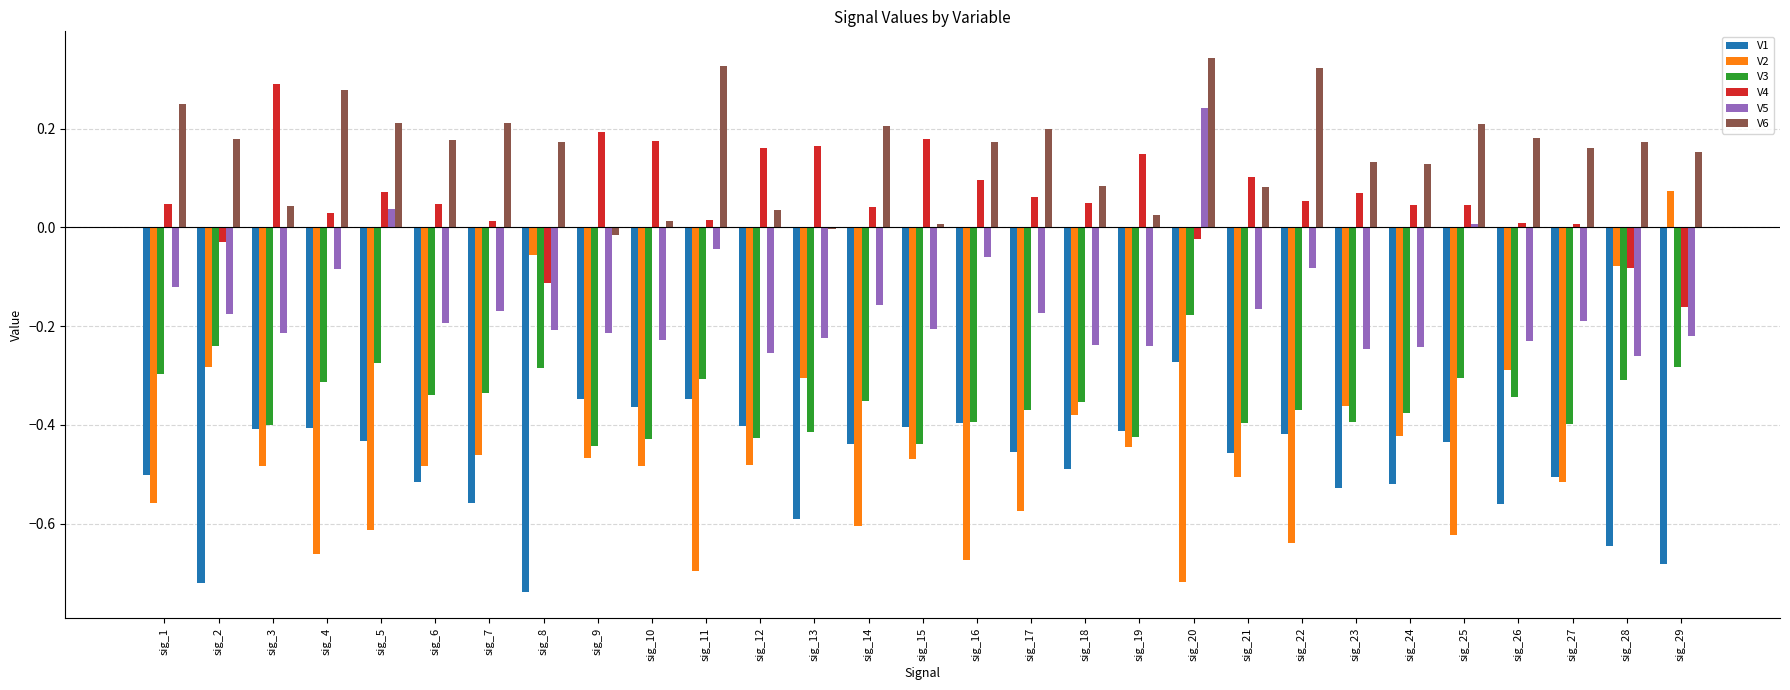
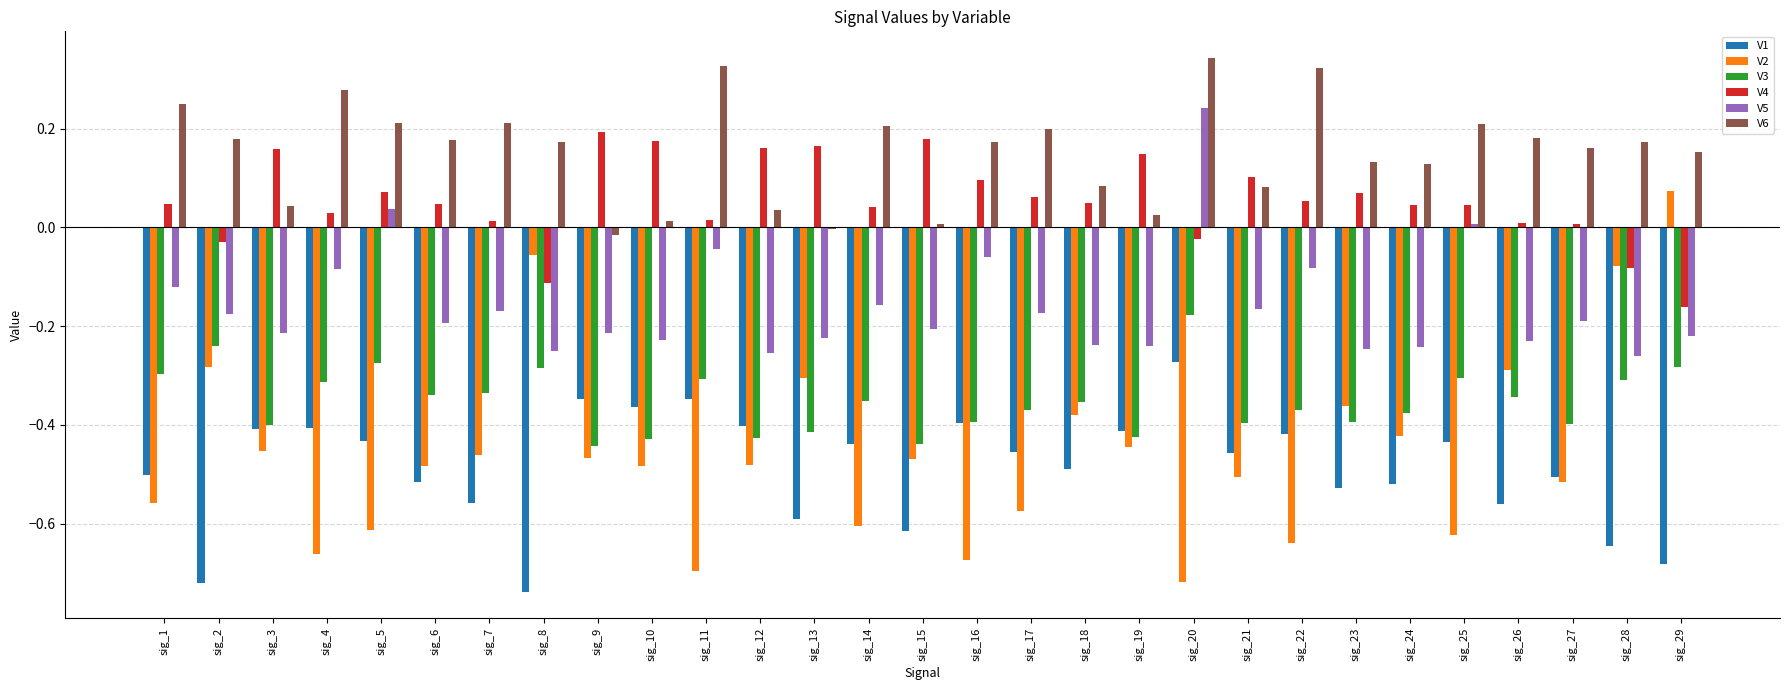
  {
    "V1": {
      "sig_1": -0.50,
      "sig_2": -0.72,
      "sig_3": -0.41,
      "sig_4": -0.41,
      "sig_5": -0.43,
      "sig_6": -0.52,
      "sig_7": -0.56,
      "sig_8": -0.74,
      "sig_9": -0.35,
      "sig_10": -0.36,
      "sig_11": -0.35,
      "sig_12": -0.40,
      "sig_13": -0.59,
      "sig_14": -0.44,
-     "sig_15": -0.40,
+     "sig_15": -0.62,
      "sig_16": -0.40,
      "sig_17": -0.46,
      "sig_18": -0.49,
      "sig_19": -0.41,
      "sig_20": -0.27,
      "sig_21": -0.46,
      "sig_22": -0.42,
      "sig_23": -0.53,
      "sig_24": -0.52,
      "sig_25": -0.44,
      "sig_26": -0.56,
      "sig_27": -0.51,
      "sig_28": -0.65,
      "sig_29": -0.68
    },
    "V2": {
      "sig_1": -0.56,
      "sig_2": -0.28,
-     "sig_3": -0.48,
+     "sig_3": -0.45,
      "sig_4": -0.66,
      "sig_5": -0.61,
      "sig_6": -0.48,
      "sig_7": -0.46,
      "sig_8": -0.06,
      "sig_9": -0.47,
      "sig_10": -0.48,
      "sig_11": -0.70,
      "sig_12": -0.48,
      "sig_13": -0.30,
      "sig_14": -0.60,
      "sig_15": -0.47,
      "sig_16": -0.67,
      "sig_17": -0.57,
      "sig_18": -0.38,
      "sig_19": -0.44,
      "sig_20": -0.72,
      "sig_21": -0.51,
      "sig_22": -0.64,
      "sig_23": -0.36,
      "sig_24": -0.42,
      "sig_25": -0.62,
      "sig_26": -0.29,
      "sig_27": -0.52,
      "sig_28": -0.08,
      "sig_29": 0.07
    },
    "V3": {
      "sig_1": -0.30,
      "sig_2": -0.24,
      "sig_3": -0.40,
      "sig_4": -0.31,
      "sig_5": -0.27,
      "sig_6": -0.34,
      "sig_7": -0.34,
      "sig_8": -0.29,
      "sig_9": -0.44,
      "sig_10": -0.43,
      "sig_11": -0.31,
      "sig_12": -0.43,
      "sig_13": -0.42,
      "sig_14": -0.35,
      "sig_15": -0.44,
      "sig_16": -0.39,
      "sig_17": -0.37,
      "sig_18": -0.35,
      "sig_19": -0.43,
      "sig_20": -0.18,
      "sig_21": -0.40,
      "sig_22": -0.37,
      "sig_23": -0.39,
      "sig_24": -0.38,
      "sig_25": -0.31,
      "sig_26": -0.34,
      "sig_27": -0.40,
      "sig_28": -0.31,
      "sig_29": -0.28
    },
    "V4": {
      "sig_1": 0.05,
      "sig_2": -0.03,
-     "sig_3": 0.29,
+     "sig_3": 0.16,
      "sig_4": 0.03,
      "sig_5": 0.07,
      "sig_6": 0.05,
      "sig_7": 0.01,
      "sig_8": -0.11,
      "sig_9": 0.19,
      "sig_10": 0.17,
      "sig_11": 0.01,
      "sig_12": 0.16,
      "sig_13": 0.16,
      "sig_14": 0.04,
      "sig_15": 0.18,
      "sig_16": 0.10,
      "sig_17": 0.06,
      "sig_18": 0.05,
      "sig_19": 0.15,
      "sig_20": -0.02,
      "sig_21": 0.10,
      "sig_22": 0.05,
      "sig_23": 0.07,
      "sig_24": 0.05,
      "sig_25": 0.04,
      "sig_26": 0.01,
      "sig_27": 0.01,
      "sig_28": -0.08,
      "sig_29": -0.16
    },
    "V5": {
      "sig_1": -0.12,
      "sig_2": -0.18,
      "sig_3": -0.21,
      "sig_4": -0.09,
      "sig_5": 0.04,
      "sig_6": -0.19,
      "sig_7": -0.17,
-     "sig_8": -0.21,
+     "sig_8": -0.25,
      "sig_9": -0.21,
      "sig_10": -0.23,
      "sig_11": -0.04,
      "sig_12": -0.25,
      "sig_13": -0.22,
      "sig_14": -0.16,
      "sig_15": -0.21,
      "sig_16": -0.06,
      "sig_17": -0.17,
      "sig_18": -0.24,
      "sig_19": -0.24,
      "sig_20": 0.24,
      "sig_21": -0.17,
      "sig_22": -0.08,
      "sig_23": -0.25,
      "sig_24": -0.24,
      "sig_25": 0.01,
      "sig_26": -0.23,
      "sig_27": -0.19,
      "sig_28": -0.26,
      "sig_29": -0.22
    },
    "V6": {
      "sig_1": 0.25,
      "sig_2": 0.18,
      "sig_3": 0.04,
      "sig_4": 0.28,
      "sig_5": 0.21,
      "sig_6": 0.18,
      "sig_7": 0.21,
      "sig_8": 0.17,
      "sig_9": -0.02,
      "sig_10": 0.01,
      "sig_11": 0.33,
      "sig_12": 0.03,
      "sig_14": 0.20,
      "sig_15": 0.01,
      "sig_16": 0.17,
      "sig_17": 0.20,
      "sig_18": 0.08,
      "sig_19": 0.02,
      "sig_20": 0.34,
      "sig_21": 0.08,
      "sig_22": 0.32,
      "sig_23": 0.13,
      "sig_24": 0.13,
      "sig_25": 0.21,
      "sig_26": 0.18,
      "sig_27": 0.16,
      "sig_28": 0.17,
      "sig_29": 0.15
    }
  }
